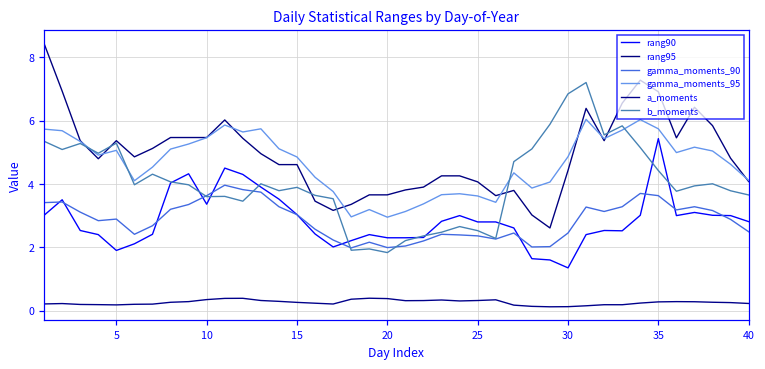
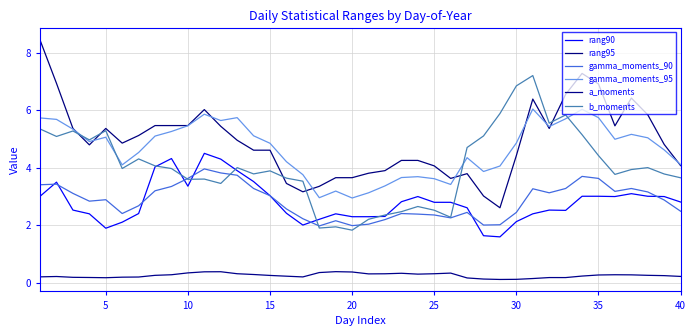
  {
    "rang90": {
      "5": 1.9,
      "10": 3.4,
      "20": 2.3,
      "25": 2.8,
-     "30": 1.4,
-     "35": 5.4,
+     "30": 2.1,
+     "35": 3.0,
      "40": 2.8
    }
  }
